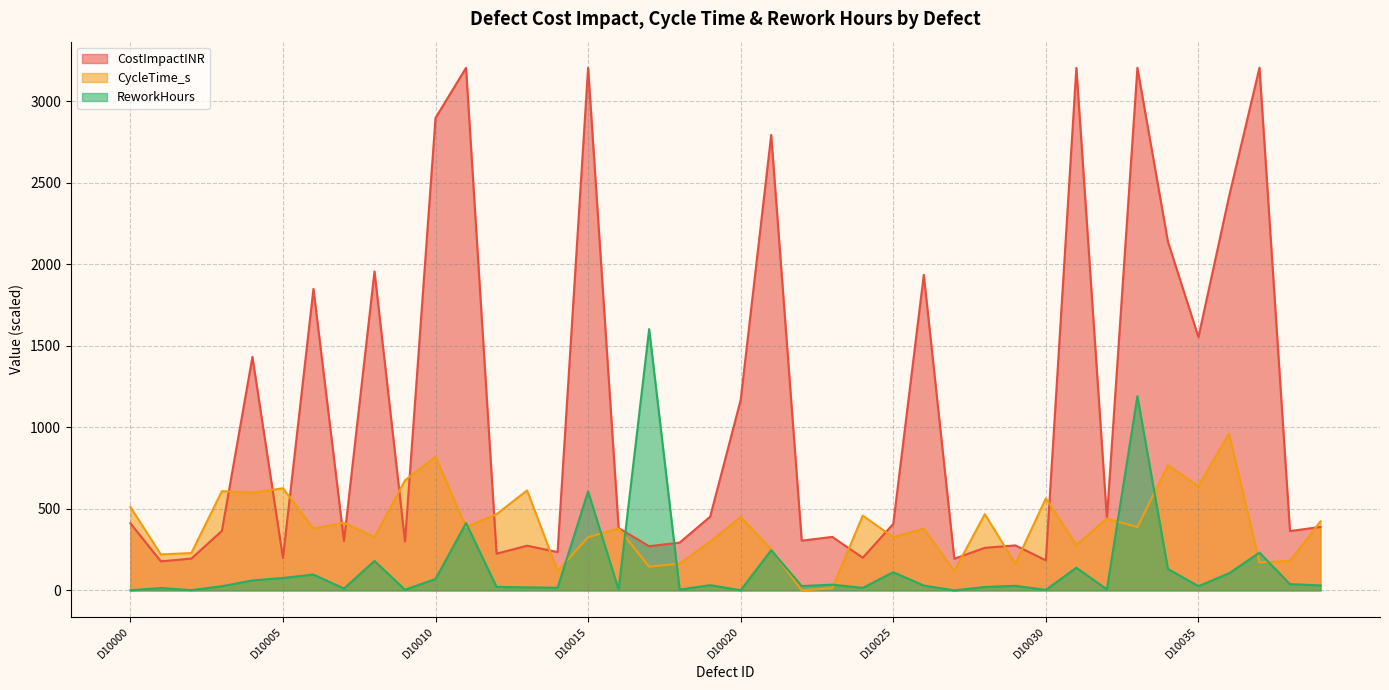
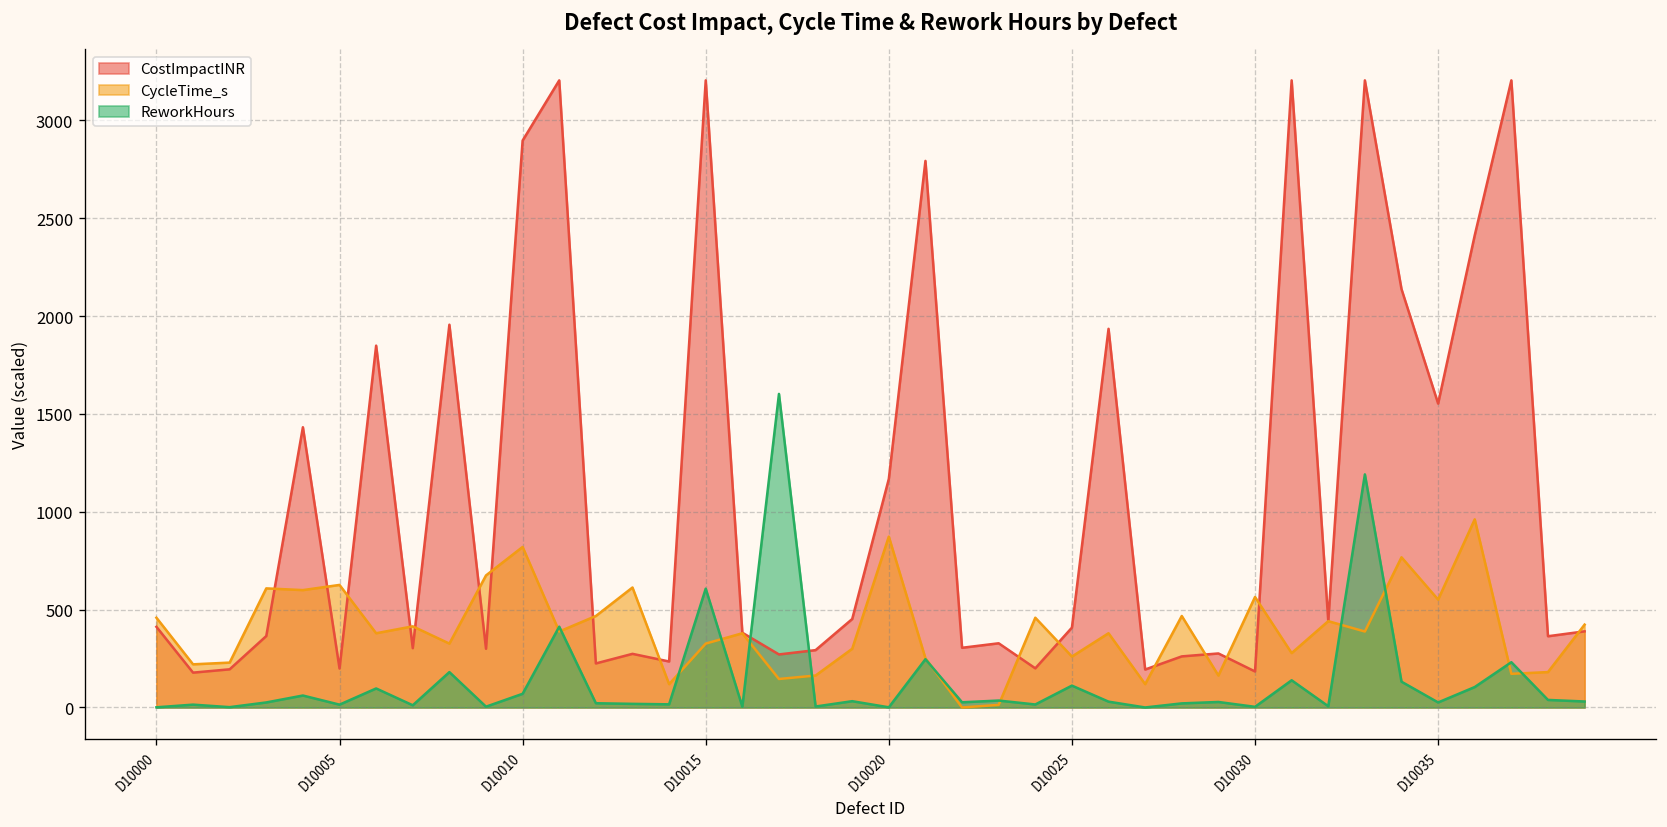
  {
    "CostImpactINR": {
      "D10000": 410,
      "D10005": 200,
      "D10010": 2900,
      "D10015": 3200,
      "D10020": 1170,
      "D10025": 410,
      "D10030": 180,
      "D10035": 1550
    },
    "CycleTime_s": {
-     "D10000": 510,
+     "D10000": 460,
      "D10005": 630,
      "D10010": 820,
      "D10015": 330,
-     "D10020": 450,
-     "D10025": 330,
+     "D10020": 870,
+     "D10025": 260,
      "D10030": 560,
-     "D10035": 640
+     "D10035": 550
    },
    "ReworkHours": {
      "D10000": 0,
-     "D10005": 80,
+     "D10005": 10,
      "D10010": 70,
      "D10015": 610,
      "D10020": 0,
      "D10025": 110,
      "D10030": 0,
      "D10035": 30
    }
  }
